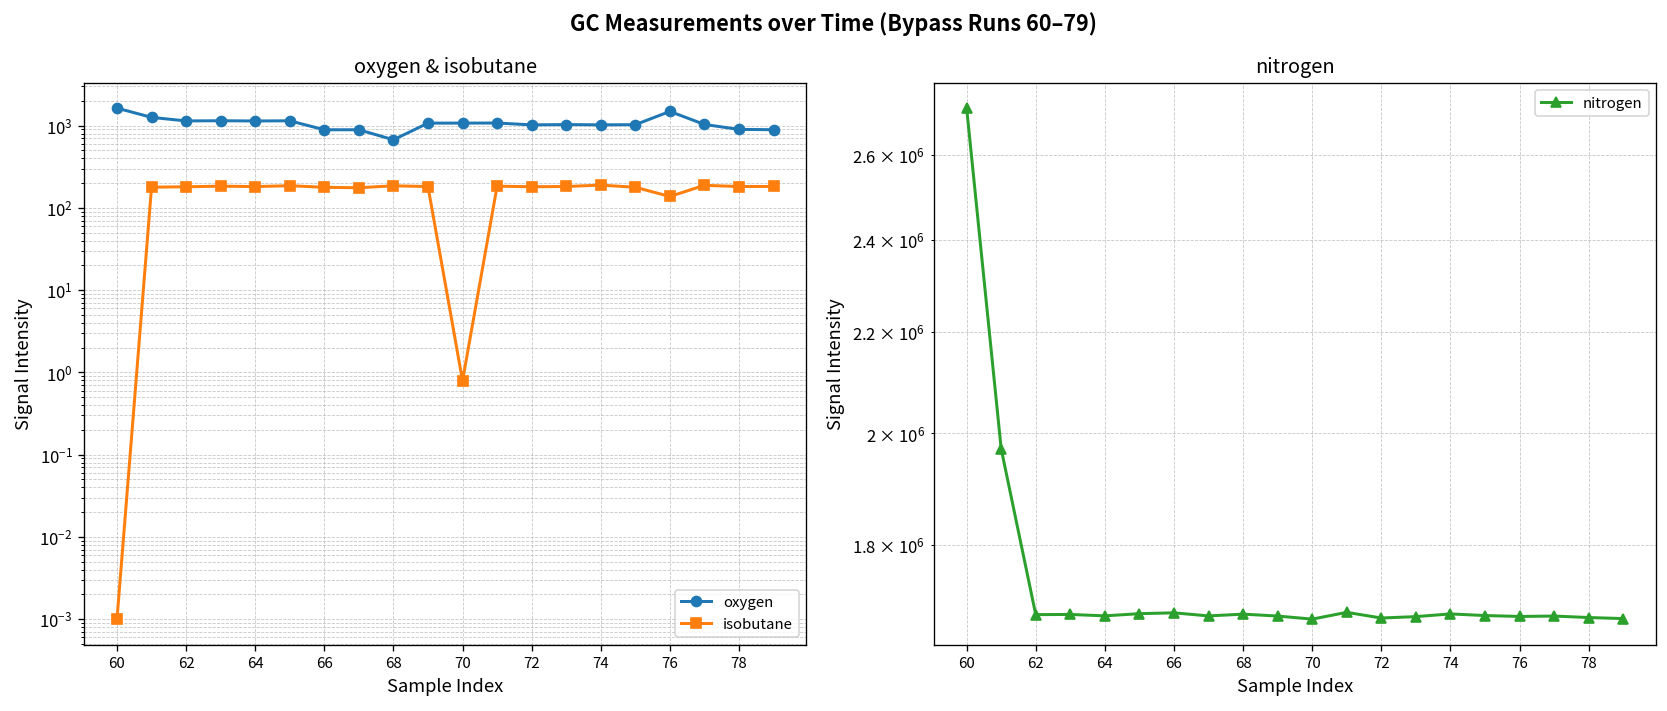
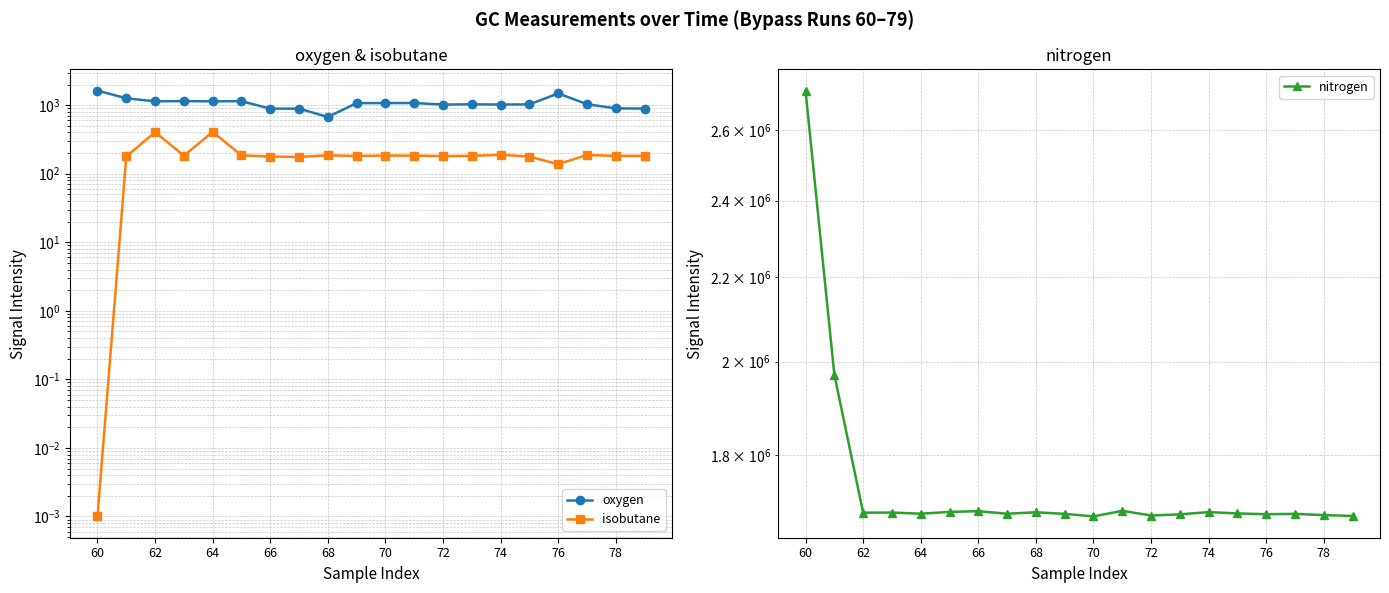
  {
    "oxygen & isobutane": {
      "oxygen": {
        "60": 1600,
        "62": 1100,
        "64": 1100,
        "66": 900,
        "68": 700,
        "70": 1100,
        "72": 1000,
        "74": 1000,
        "76": 1500,
        "78": 900
      },
      "isobutane": {
        "60": 0.0010,
-       "62": 180,
-       "64": 180,
+       "62": 400,
+       "64": 400,
        "66": 180,
        "68": 190,
-       "70": 0.8,
+       "70": 180,
        "72": 180,
        "74": 190,
        "76": 140,
        "78": 180
      }
    }
  }
